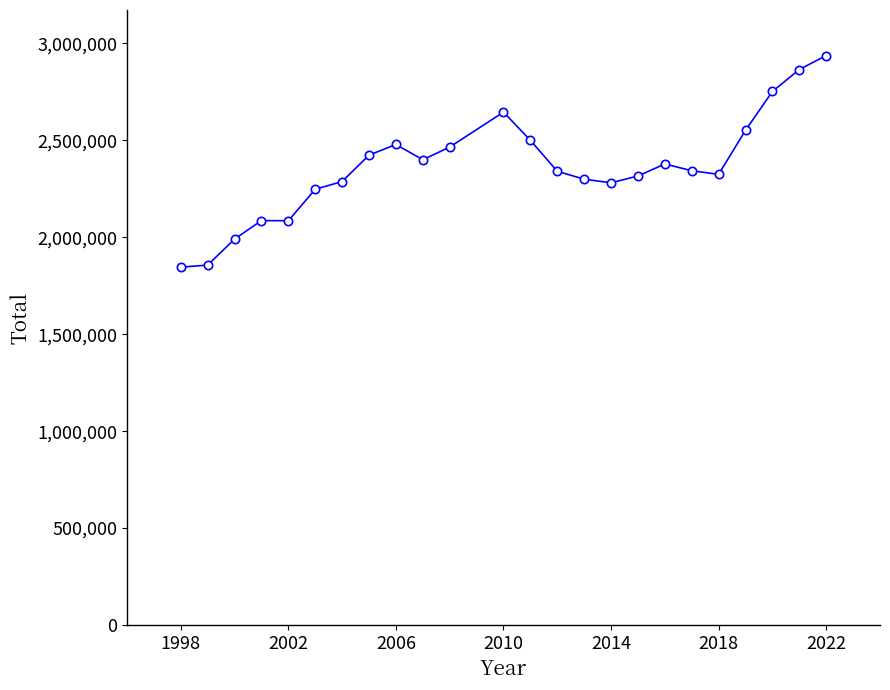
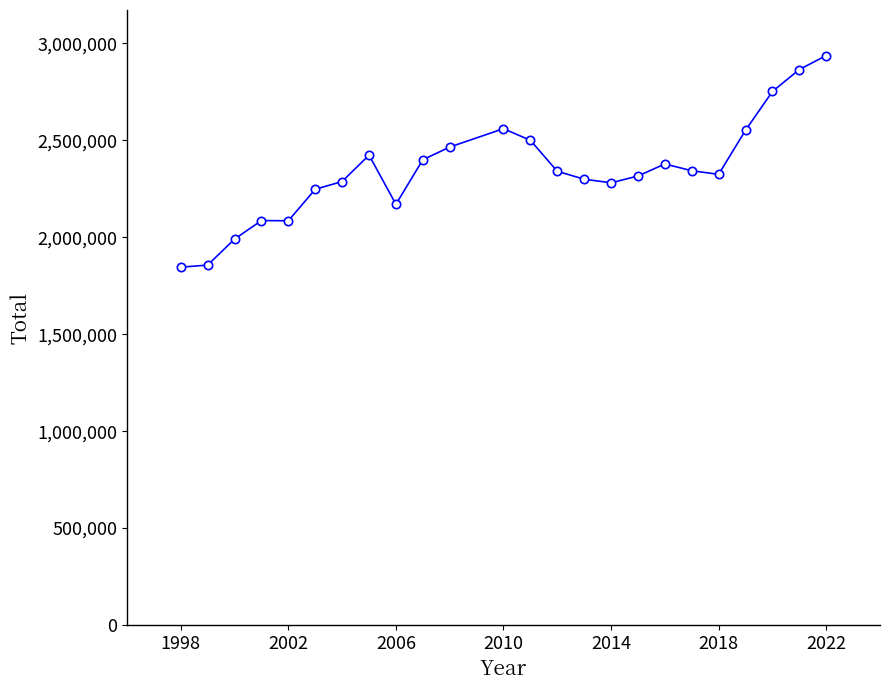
  {
    "1998": "1,850,000",
    "2002": "2,080,000",
-   "2006": "2,480,000",
-   "2010": "2,650,000",
+   "2006": "2,170,000",
+   "2010": "2,560,000",
    "2014": "2,280,000",
    "2018": "2,320,000",
    "2022": "2,940,000"
  }
